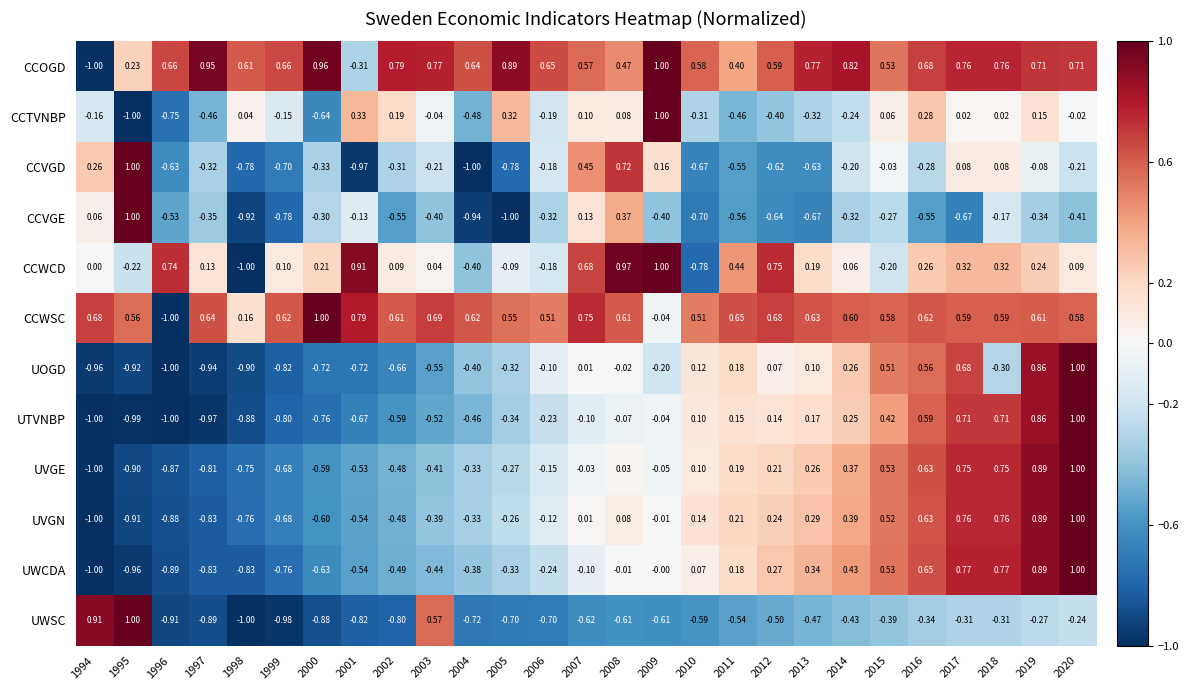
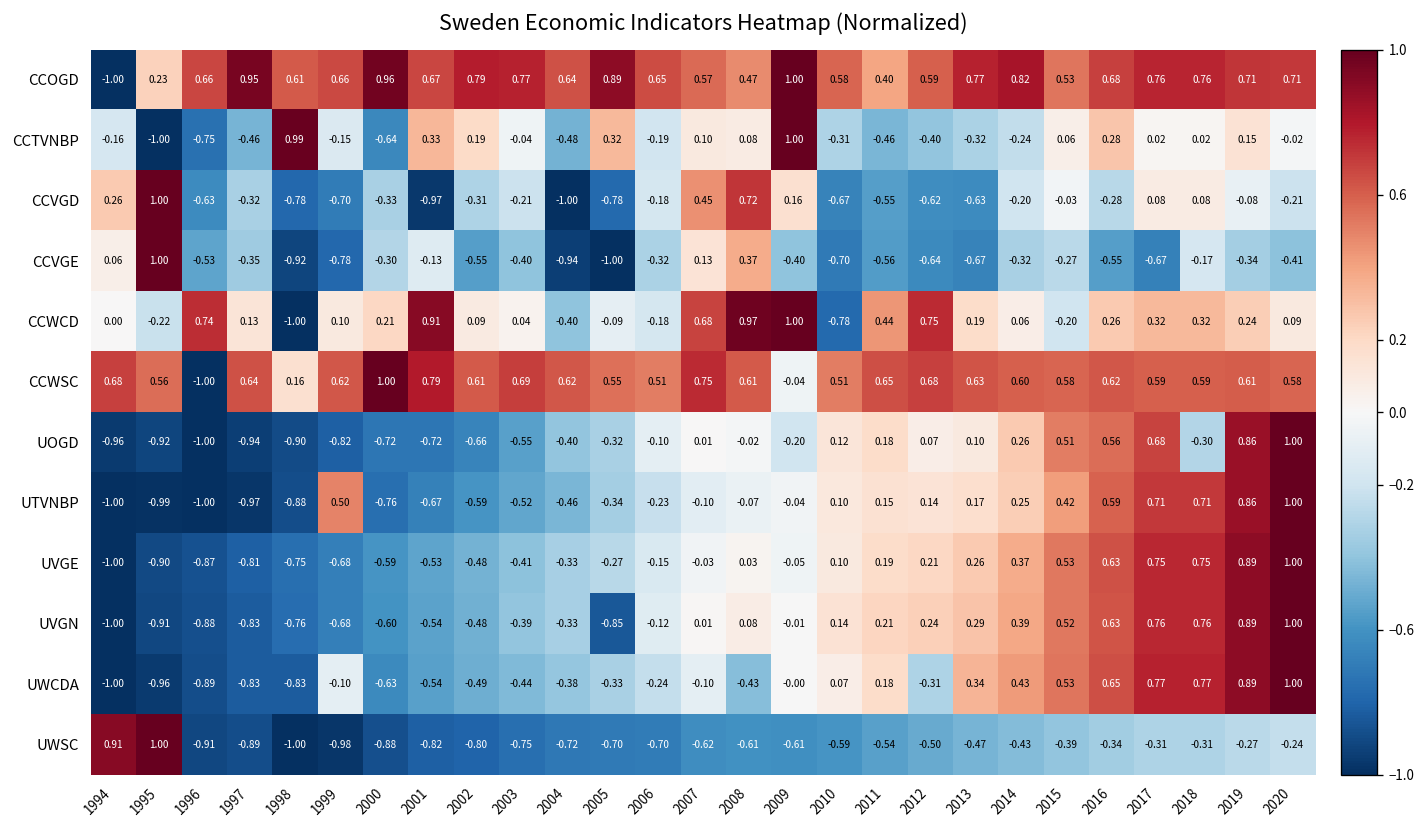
  {
    "CCOGD": {
      "1994": -1.00,
      "1995": 0.23,
      "1996": 0.66,
      "1997": 0.95,
      "1998": 0.61,
      "1999": 0.66,
      "2000": 0.96,
-     "2001": -0.31,
+     "2001": 0.67,
      "2002": 0.79,
      "2003": 0.77,
      "2004": 0.64,
      "2005": 0.89,
      "2006": 0.65,
      "2007": 0.57,
      "2008": 0.47,
      "2009": 1.00,
      "2010": 0.58,
      "2011": 0.40,
      "2012": 0.59,
      "2013": 0.77,
      "2014": 0.82,
      "2015": 0.53,
      "2016": 0.68,
      "2017": 0.76,
      "2018": 0.76,
      "2019": 0.71,
      "2020": 0.71
    },
    "CCTVNBP": {
      "1994": -0.16,
      "1995": -1.00,
      "1996": -0.75,
      "1997": -0.46,
-     "1998": 0.04,
+     "1998": 0.99,
      "1999": -0.15,
      "2000": -0.64,
      "2001": 0.33,
      "2002": 0.19,
      "2003": -0.04,
      "2004": -0.48,
      "2005": 0.32,
      "2006": -0.19,
      "2007": 0.10,
      "2008": 0.08,
      "2009": 1.00,
      "2010": -0.31,
      "2011": -0.46,
      "2012": -0.40,
      "2013": -0.32,
      "2014": -0.24,
      "2015": 0.06,
      "2016": 0.28,
      "2017": 0.02,
      "2018": 0.02,
      "2019": 0.15,
      "2020": -0.02
    },
    "UTVNBP": {
      "1994": -1.00,
      "1995": -0.99,
      "1996": -1.00,
      "1997": -0.97,
      "1998": -0.88,
-     "1999": -0.80,
+     "1999": 0.50,
      "2000": -0.76,
      "2001": -0.67,
      "2002": -0.59,
      "2003": -0.52,
      "2004": -0.46,
      "2005": -0.34,
      "2006": -0.23,
      "2007": -0.10,
      "2008": -0.07,
      "2009": -0.04,
      "2010": 0.10,
      "2011": 0.15,
      "2012": 0.14,
      "2013": 0.17,
      "2014": 0.25,
      "2015": 0.42,
      "2016": 0.59,
      "2017": 0.71,
      "2018": 0.71,
      "2019": 0.86,
      "2020": 1.00
    },
    "UVGN": {
      "1994": -1.00,
      "1995": -0.91,
      "1996": -0.88,
      "1997": -0.83,
      "1998": -0.76,
      "1999": -0.68,
      "2000": -0.60,
      "2001": -0.54,
      "2002": -0.48,
      "2003": -0.39,
      "2004": -0.33,
-     "2005": -0.26,
+     "2005": -0.85,
      "2006": -0.12,
      "2007": 0.01,
      "2008": 0.08,
      "2009": -0.01,
      "2010": 0.14,
      "2011": 0.21,
      "2012": 0.24,
      "2013": 0.29,
      "2014": 0.39,
      "2015": 0.52,
      "2016": 0.63,
      "2017": 0.76,
      "2018": 0.76,
      "2019": 0.89,
      "2020": 1.00
    },
    "UWCDA": {
      "1994": -1.00,
      "1995": -0.96,
      "1996": -0.89,
      "1997": -0.83,
      "1998": -0.83,
-     "1999": -0.76,
+     "1999": -0.10,
      "2000": -0.63,
      "2001": -0.54,
      "2002": -0.49,
      "2003": -0.44,
      "2004": -0.38,
      "2005": -0.33,
      "2006": -0.24,
      "2007": -0.10,
-     "2008": -0.01,
+     "2008": -0.43,
      "2009": -0.00,
      "2010": 0.07,
      "2011": 0.18,
-     "2012": 0.27,
+     "2012": -0.31,
      "2013": 0.34,
      "2014": 0.43,
      "2015": 0.53,
      "2016": 0.65,
      "2017": 0.77,
      "2018": 0.77,
      "2019": 0.89,
      "2020": 1.00
    },
    "UWSC": {
      "1994": 0.91,
      "1995": 1.00,
      "1996": -0.91,
      "1997": -0.89,
      "1998": -1.00,
      "1999": -0.98,
      "2000": -0.88,
      "2001": -0.82,
      "2002": -0.80,
-     "2003": 0.57,
+     "2003": -0.75,
      "2004": -0.72,
      "2005": -0.70,
      "2006": -0.70,
      "2007": -0.62,
      "2008": -0.61,
      "2009": -0.61,
      "2010": -0.59,
      "2011": -0.54,
      "2012": -0.50,
      "2013": -0.47,
      "2014": -0.43,
      "2015": -0.39,
      "2016": -0.34,
      "2017": -0.31,
      "2018": -0.31,
      "2019": -0.27,
      "2020": -0.24
    }
  }
